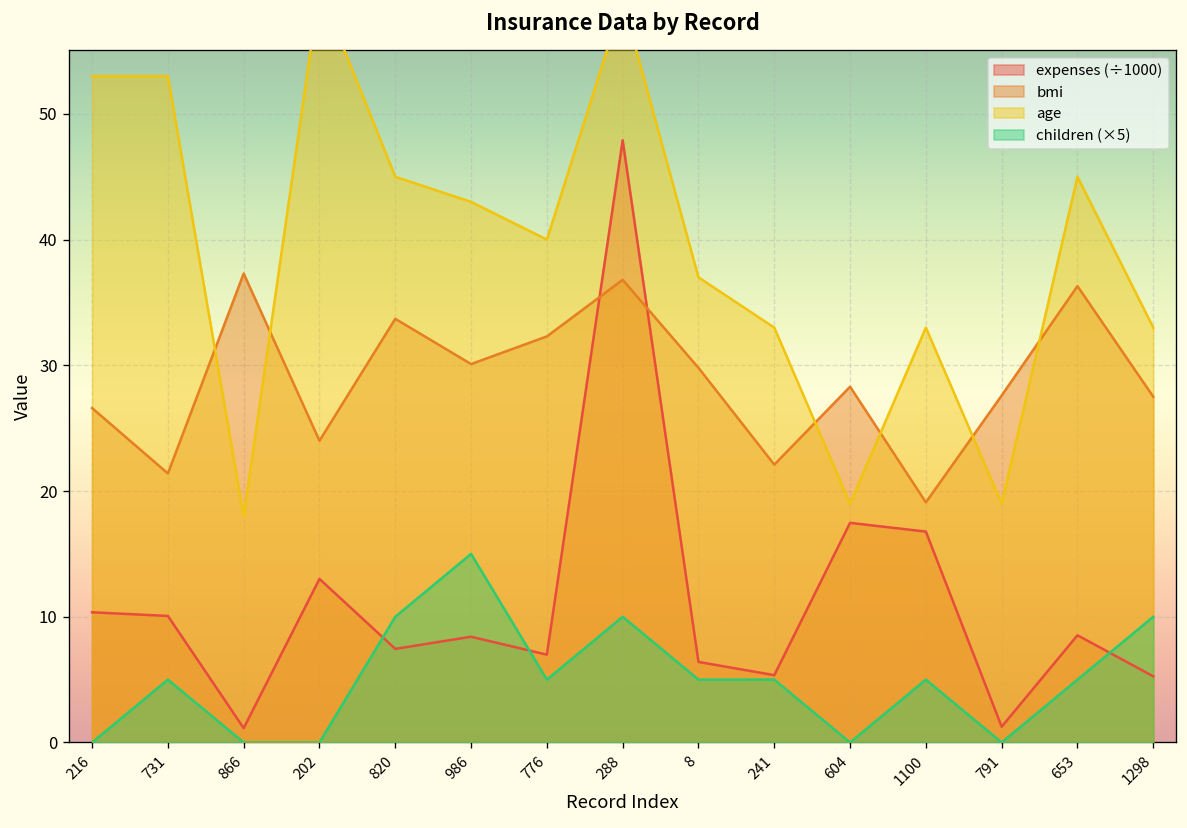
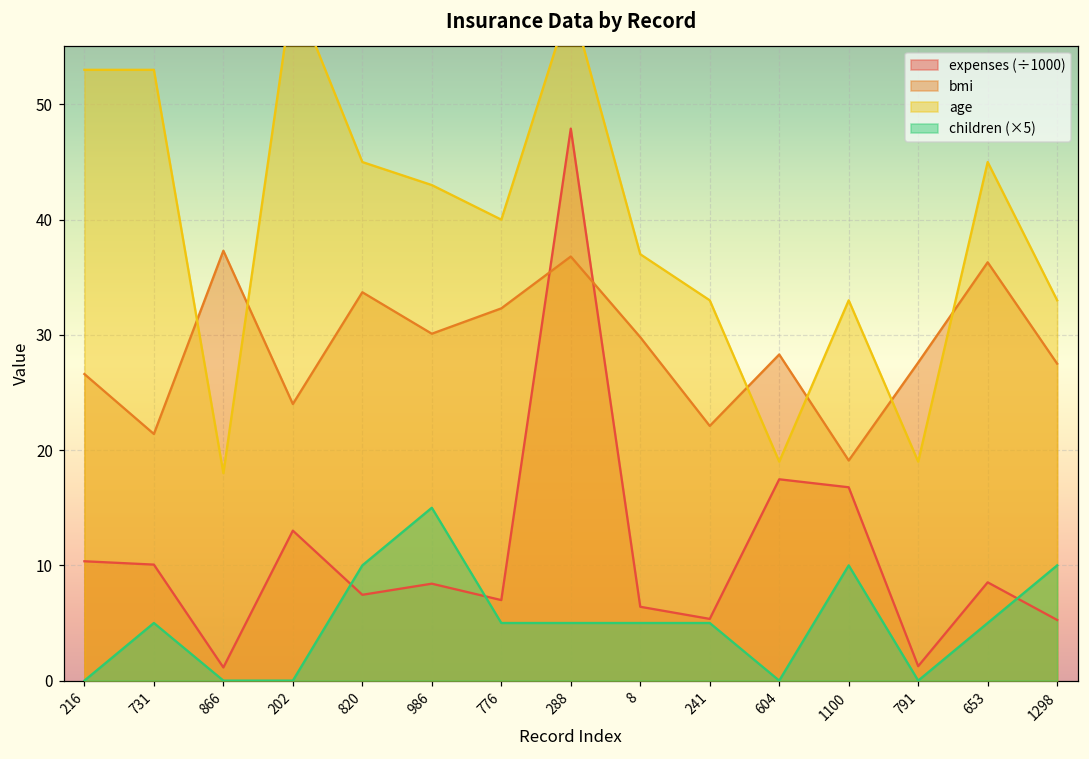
  {
    "children (×5)": {
      "216": 0.0,
      "731": 5.0,
      "866": 0.0,
      "202": 0.0,
      "820": 10.0,
      "986": 15.0,
      "776": 5.0,
-     "288": 10.0,
+     "288": 5.0,
      "8": 5.0,
      "241": 5.0,
      "604": 0.0,
-     "1100": 5.0,
+     "1100": 10.0,
      "791": 0.0,
      "653": 5.0,
      "1298": 10.0
    }
  }
